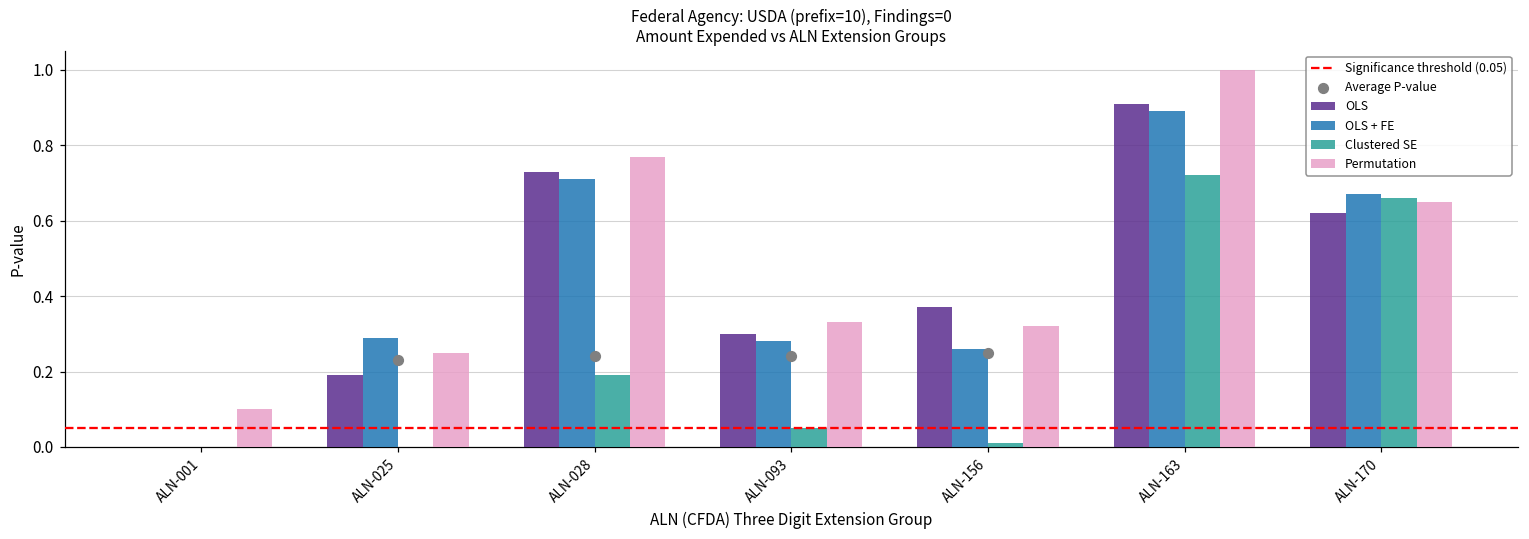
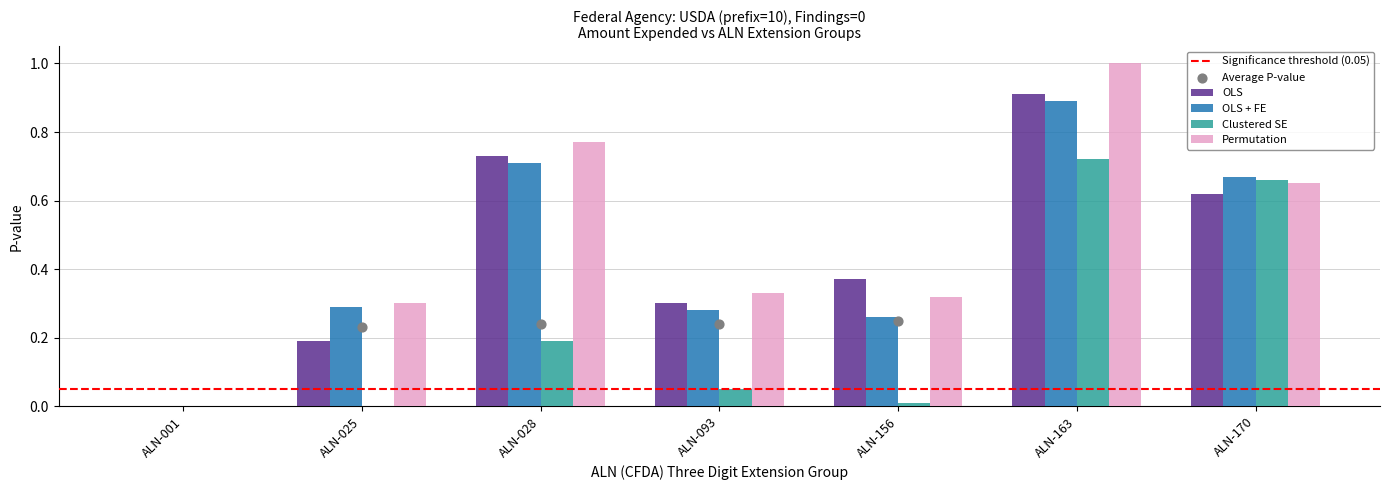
  {
    "OLS": {
      "ALN-001": 0.00,
      "ALN-025": 0.19,
      "ALN-028": 0.73,
      "ALN-093": 0.30,
      "ALN-156": 0.37,
      "ALN-163": 0.91,
      "ALN-170": 0.62
    },
    "Permutation": {
-     "ALN-001": 0.1,
-     "ALN-025": 0.25,
+     "ALN-001": 0.0,
+     "ALN-025": 0.30,
      "ALN-028": 0.77,
      "ALN-093": 0.33,
      "ALN-156": 0.32,
      "ALN-163": 1.00,
      "ALN-170": 0.65
    }
  }
